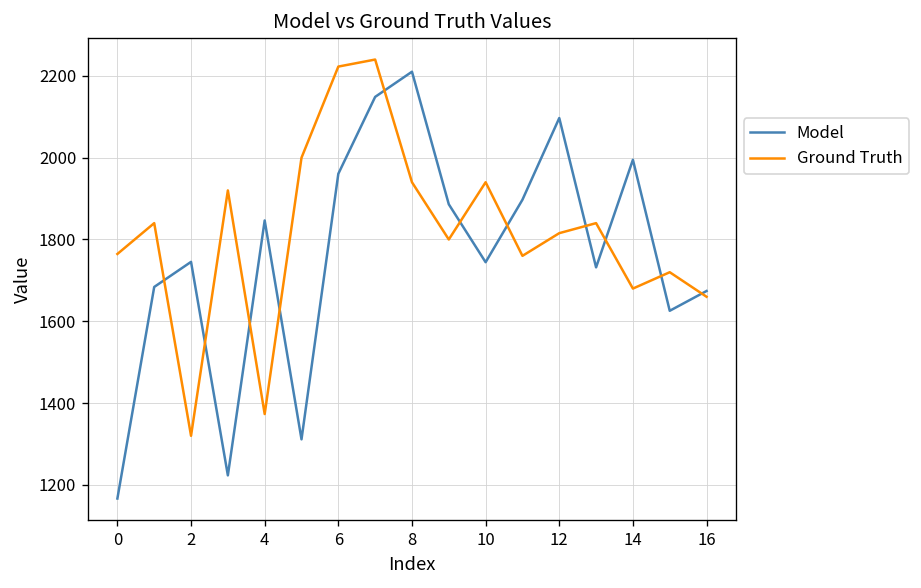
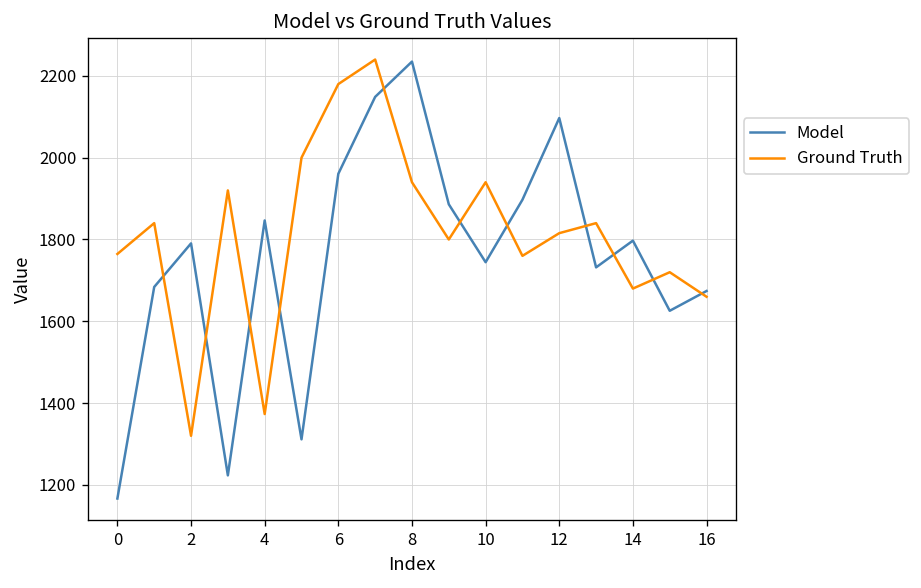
  {
    "Model": {
      "0": 1170,
-     "2": 1750,
+     "2": 1790,
      "4": 1850,
      "6": 1960,
-     "8": 2210,
+     "8": 2230,
      "10": 1740,
      "12": 2100,
-     "14": 1990,
+     "14": 1800,
      "16": 1670
    },
    "Ground Truth": {
      "0": 1760,
      "2": 1320,
      "4": 1370,
-     "6": 2220,
+     "6": 2180,
      "8": 1940,
      "10": 1940,
      "12": 1820,
      "14": 1680,
      "16": 1660
    }
  }
